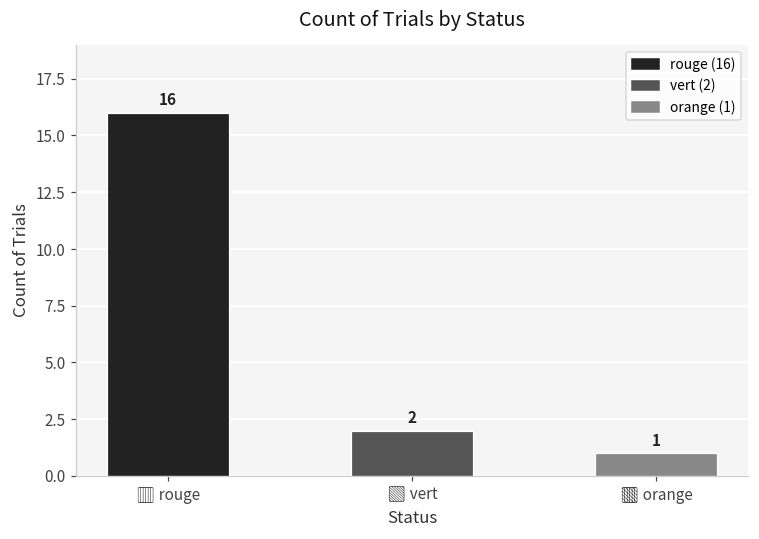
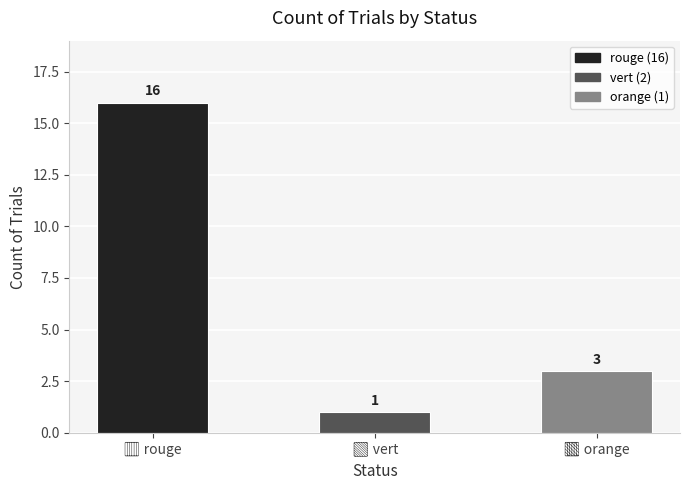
  {
    "🟥 rouge": 16,
-   "🟩 vert": 2,
-   "🟧 orange": 1
+   "🟩 vert": 1,
+   "🟧 orange": 3
  }
